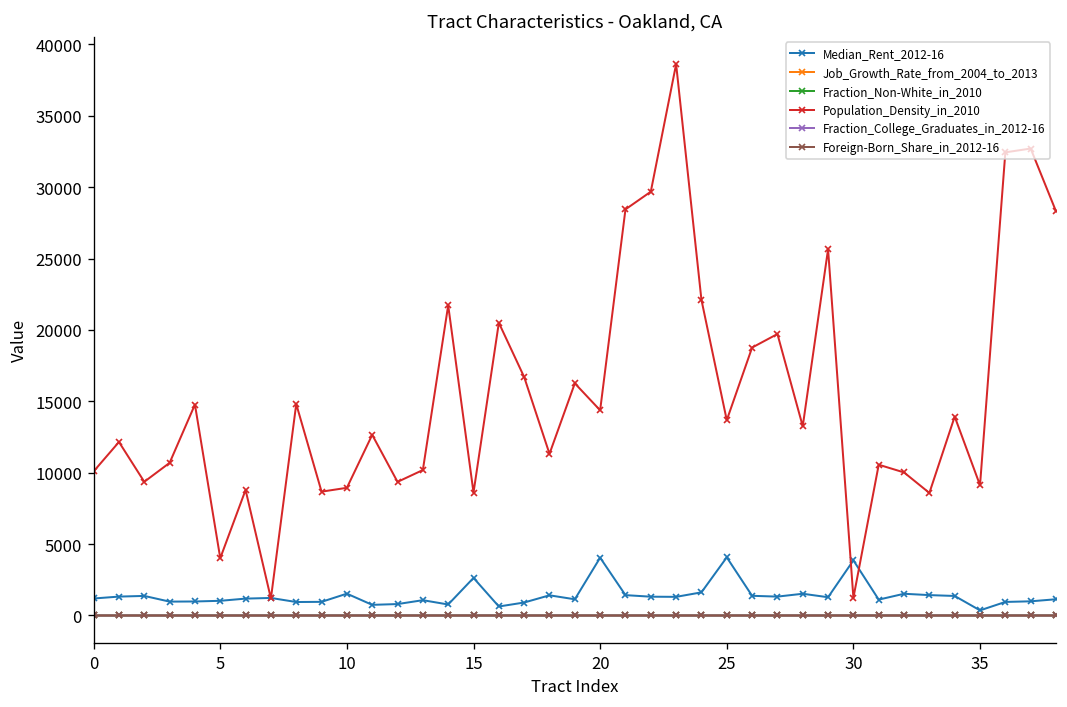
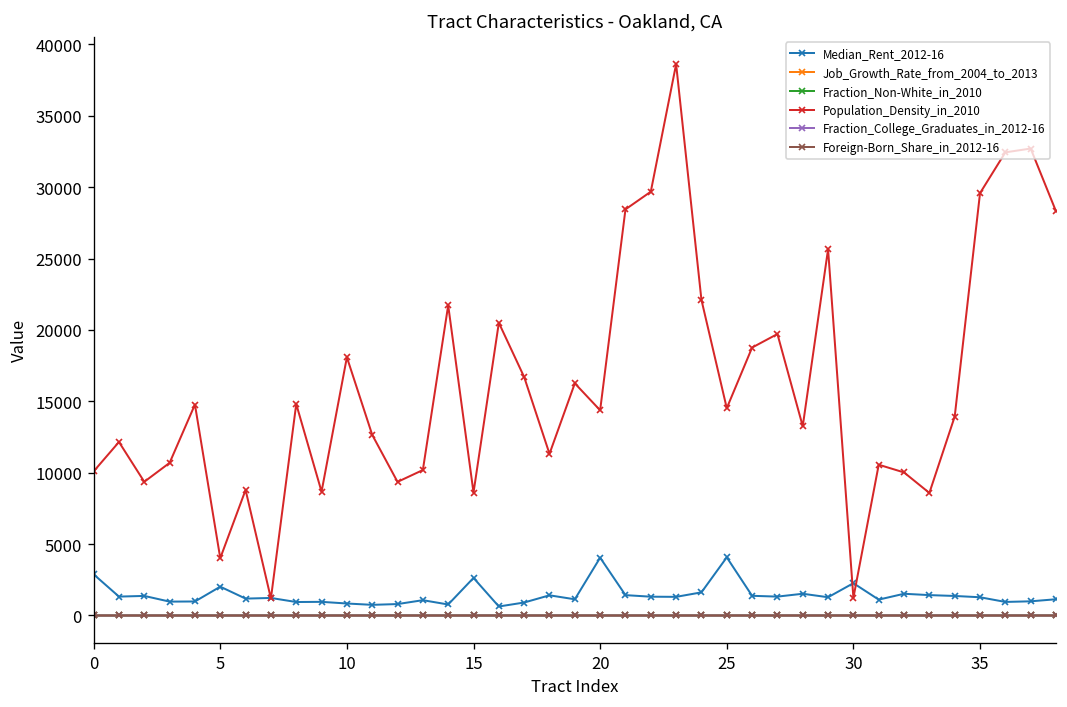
  {
    "Median_Rent_2012-16": {
-     "0": 1200,
-     "5": 1000,
-     "10": 1500,
+     "0": 2900,
+     "5": 2000,
+     "10": 800,
      "15": 2600,
      "20": 4000,
      "25": 4100,
-     "30": 3900,
-     "35": 400
+     "30": 2300,
+     "35": 1300
    },
    "Foreign-Born_Share_in_2012-16": {
      "0": 0,
      "5": 0,
      "10": 0,
      "15": 0,
      "20": 0,
      "25": 0,
      "30": 0,
      "35": 0
    },
    "Population_Density_in_2010": {
      "0": 10100,
      "5": 4000,
-     "10": 8900,
+     "10": 18100,
      "15": 8600,
      "20": 14400,
-     "25": 13700,
+     "25": 14500,
      "30": 1200,
-     "35": 9100
+     "35": 29600
    }
  }
